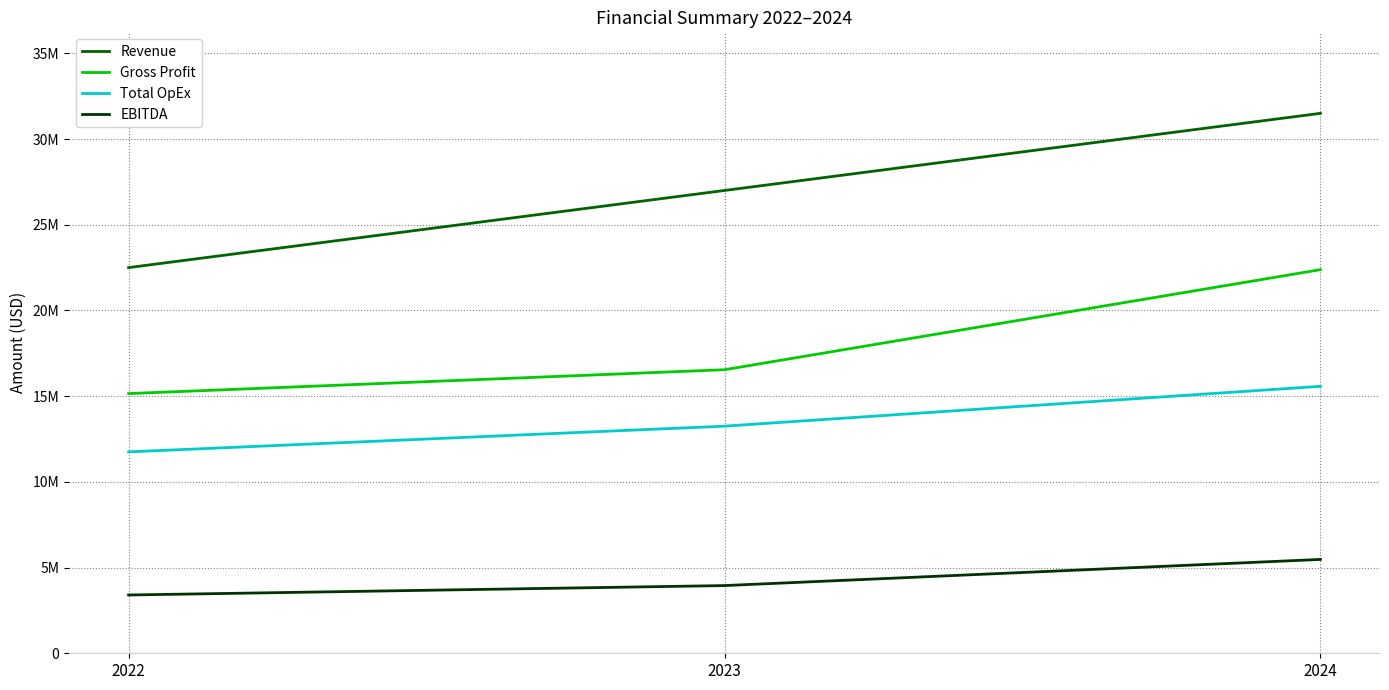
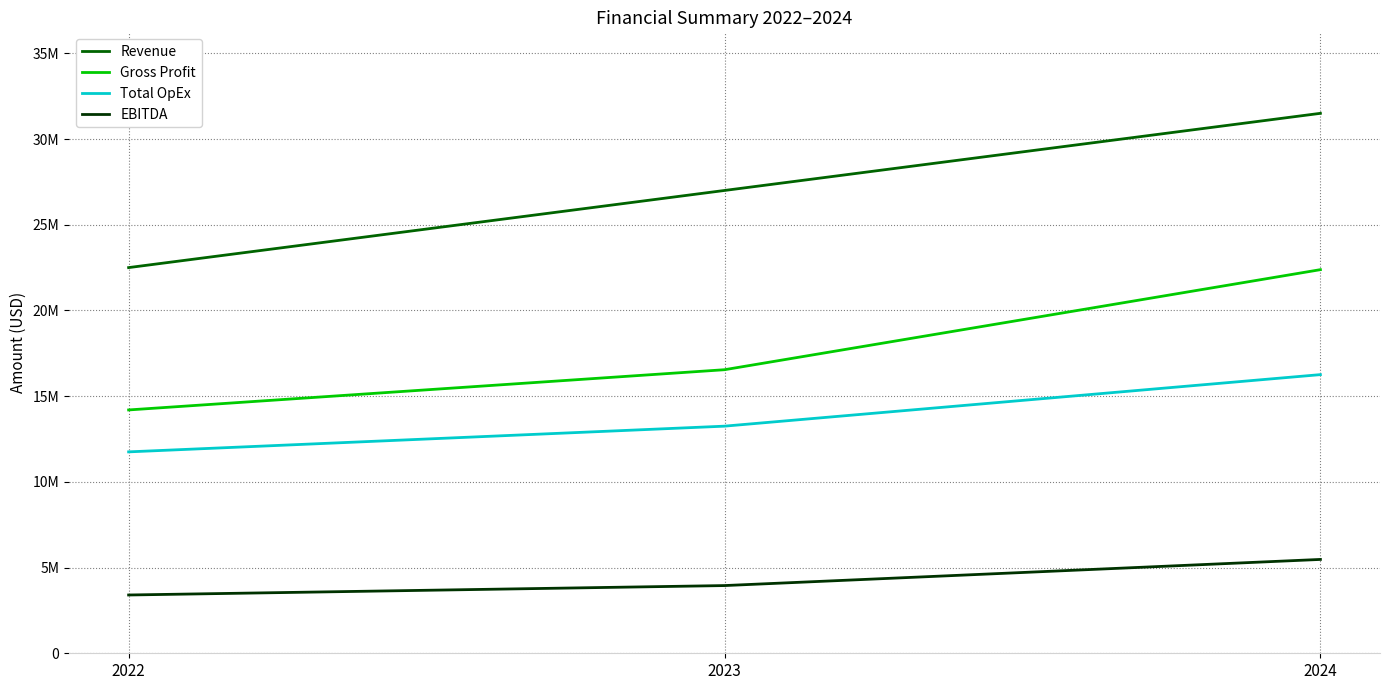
  {
    "Gross Profit": {
-     "2022": 15200000,
+     "2022": 14200000,
      "2023": 16500000,
      "2024": 22400000
    },
    "Total OpEx": {
      "2022": 11800000,
      "2023": 13300000,
-     "2024": 15600000
+     "2024": 16300000
    }
  }
